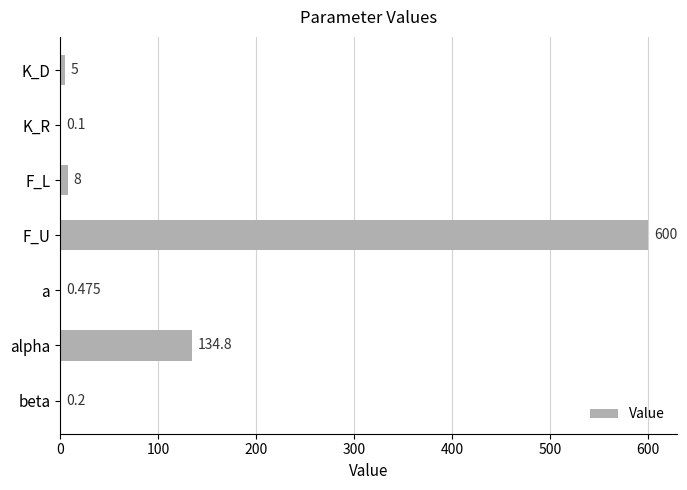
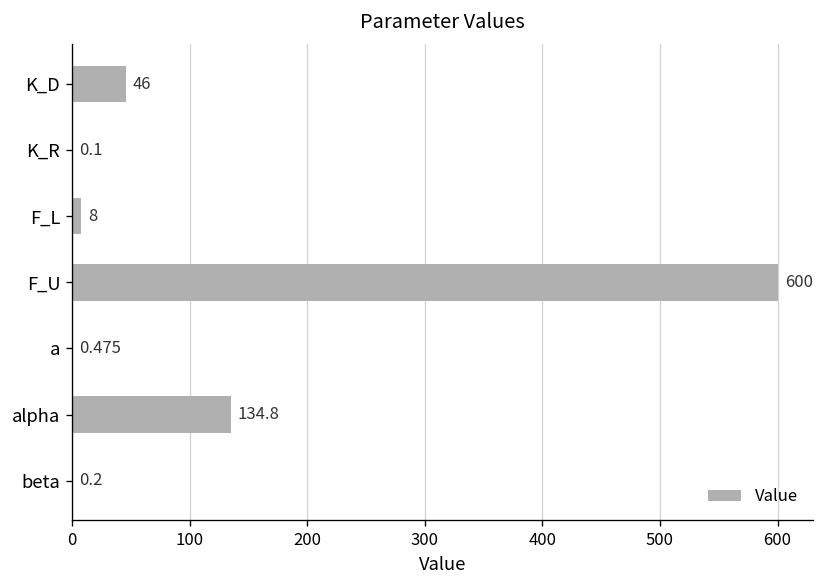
  {
-   "K_D": 5,
+   "K_D": 46,
    "K_R": 0.1,
    "F_L": 8,
    "F_U": 600,
    "a": 0.475,
    "alpha": 134.8,
    "beta": 0.2
  }
